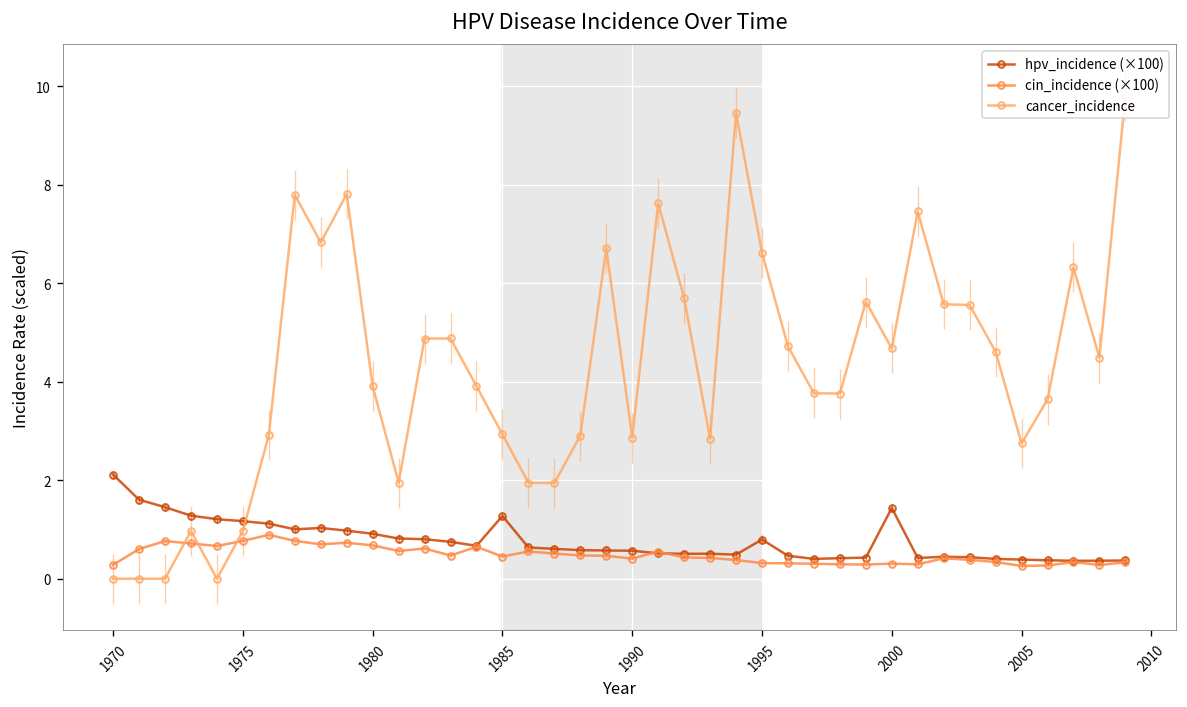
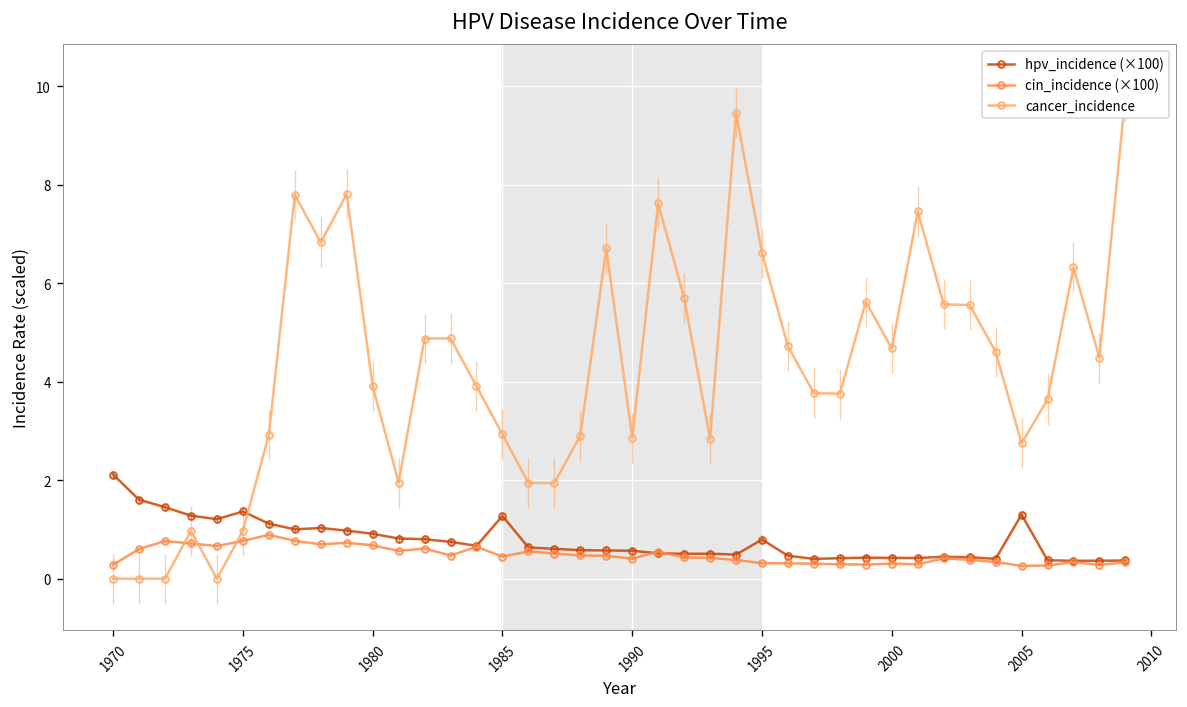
  {
    "hpv_incidence (×100)": {
      "1970": 2.1,
-     "1975": 1.2,
+     "1975": 1.4,
      "1980": 0.9,
      "1985": 1.3,
      "1990": 0.6,
      "1995": 0.8,
-     "2000": 1.4,
-     "2005": 0.4
+     "2000": 0.4,
+     "2005": 1.3
    }
  }
